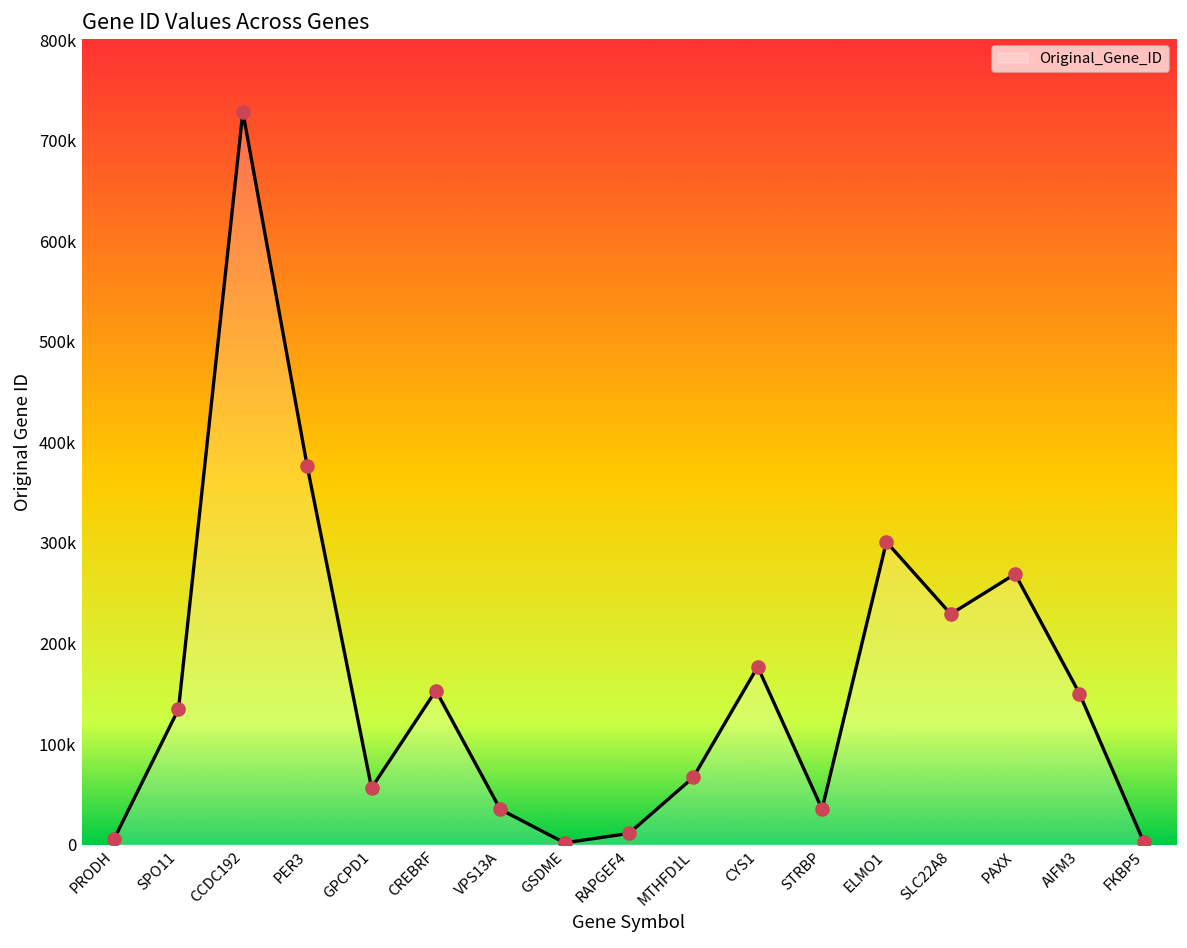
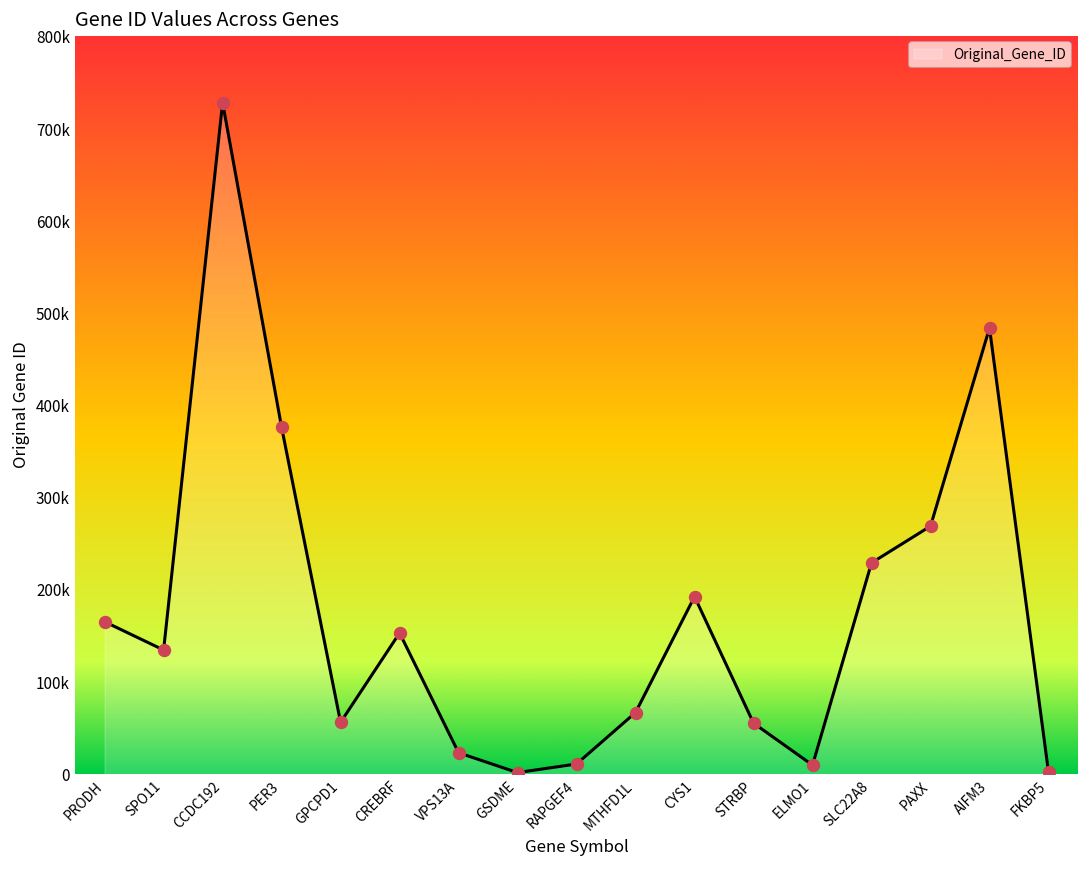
  {
-   "PRODH": 10000,
+   "PRODH": 170000,
    "SPO11": 130000,
    "CCDC192": 730000,
    "PER3": 380000,
    "GPCPD1": 60000,
    "CREBRF": 150000,
-   "VPS13A": 30000,
+   "VPS13A": 20000,
    "GSDME": 0,
    "RAPGEF4": 10000,
    "MTHFD1L": 70000,
-   "CYS1": 180000,
-   "STRBP": 40000,
-   "ELMO1": 300000,
+   "CYS1": 190000,
+   "STRBP": 60000,
+   "ELMO1": 10000,
    "SLC22A8": 230000,
    "PAXX": 270000,
-   "AIFM3": 150000,
+   "AIFM3": 480000,
    "FKBP5": 0
  }
